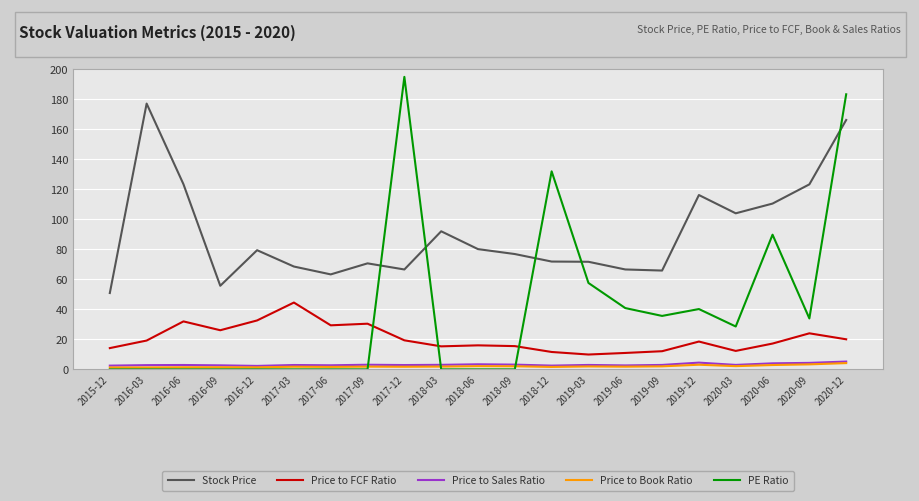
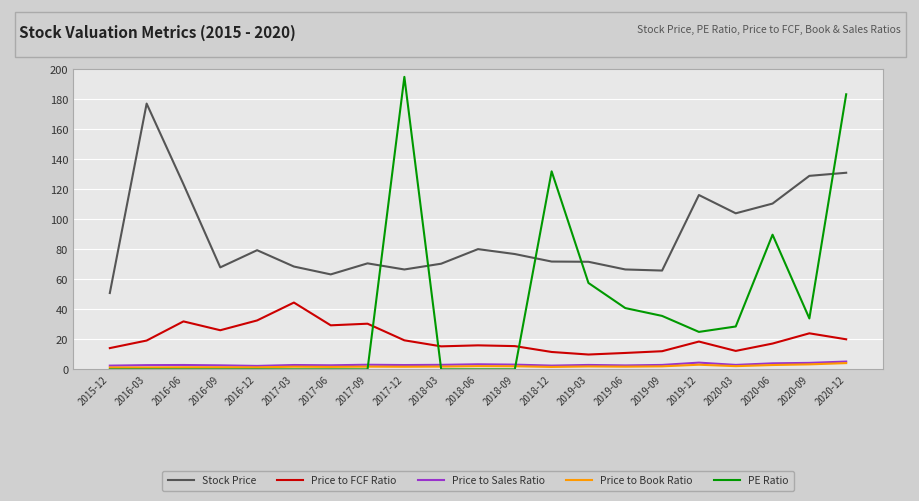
  {
    "Stock Price": {
      "2015-12": 51,
      "2016-03": 177,
      "2016-06": 123,
-     "2016-09": 56,
+     "2016-09": 68,
      "2016-12": 79,
      "2017-03": 69,
      "2017-06": 63,
      "2017-09": 71,
      "2017-12": 67,
-     "2018-03": 92,
+     "2018-03": 70,
      "2018-06": 80,
      "2018-09": 77,
      "2018-12": 72,
      "2019-03": 72,
      "2019-06": 67,
      "2019-09": 66,
      "2019-12": 116,
      "2020-03": 104,
      "2020-06": 111,
-     "2020-09": 123,
-     "2020-12": 166
+     "2020-09": 129,
+     "2020-12": 131
    },
    "Price to FCF Ratio": {
      "2015-12": 14,
      "2016-03": 19,
      "2016-06": 32,
      "2016-09": 26,
      "2016-12": 33,
      "2017-03": 45,
      "2017-06": 29,
      "2017-09": 30,
      "2017-12": 19,
      "2018-03": 15,
      "2018-06": 16,
      "2018-09": 16,
      "2018-12": 12,
      "2019-03": 10,
      "2019-06": 11,
      "2019-09": 12,
      "2019-12": 19,
      "2020-03": 12,
      "2020-06": 17,
      "2020-09": 24,
      "2020-12": 20
    },
    "PE Ratio": {
      "2017-03": 0,
      "2017-09": 0,
      "2017-12": 195,
      "2018-03": 0,
      "2018-06": 0,
      "2018-09": 0,
      "2018-12": 132,
      "2019-03": 58,
      "2019-06": 41,
      "2019-09": 36,
-     "2019-12": 40,
+     "2019-12": 25,
      "2020-03": 29,
      "2020-06": 90,
      "2020-09": 34,
      "2020-12": 183
    }
  }
